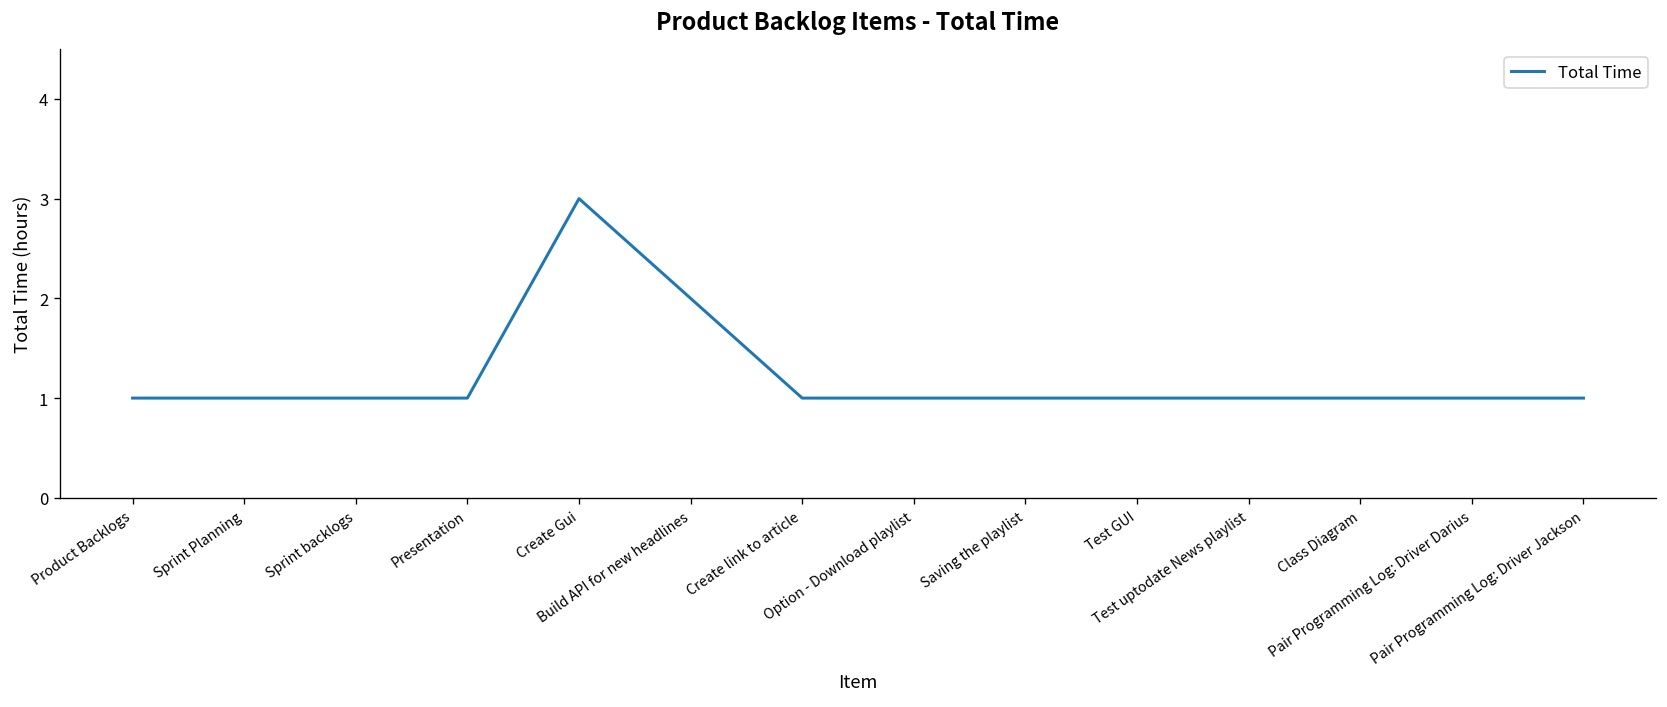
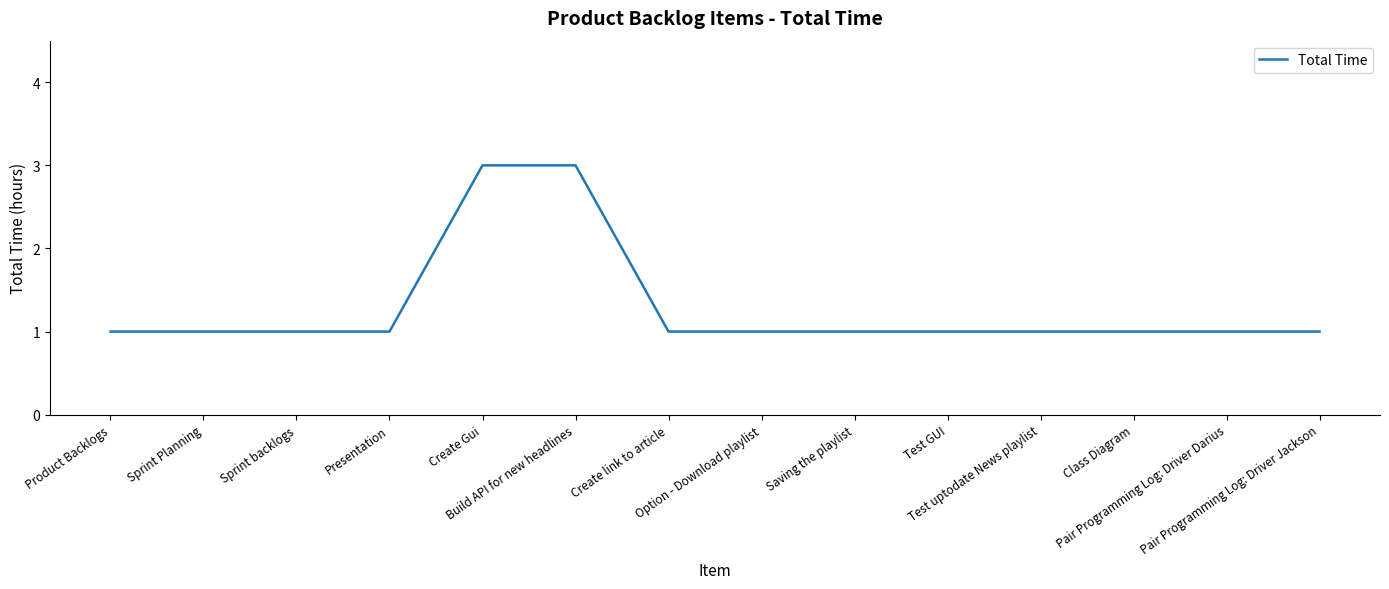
  {
    "Product Backlogs": 1,
    "Sprint Planning": 1,
    "Sprint backlogs": 1,
    "Presentation": 1,
    "Create Gui": 3,
-   "Build API for new headlines": 2,
+   "Build API for new headlines": 3,
    "Create link to article": 1,
    "Option - Download playlist": 1,
    "Saving the playlist": 1,
    "Test GUI": 1,
    "Test uptodate News playlist": 1,
    "Class Diagram": 1,
    "Pair Programming Log: Driver Darius": 1,
    "Pair Programming Log: Driver Jackson": 1
  }
